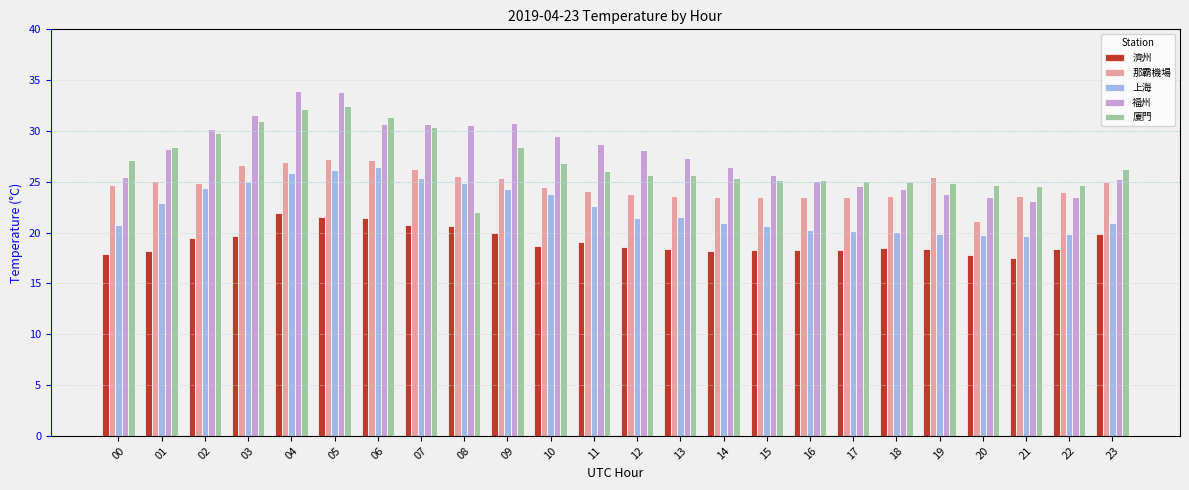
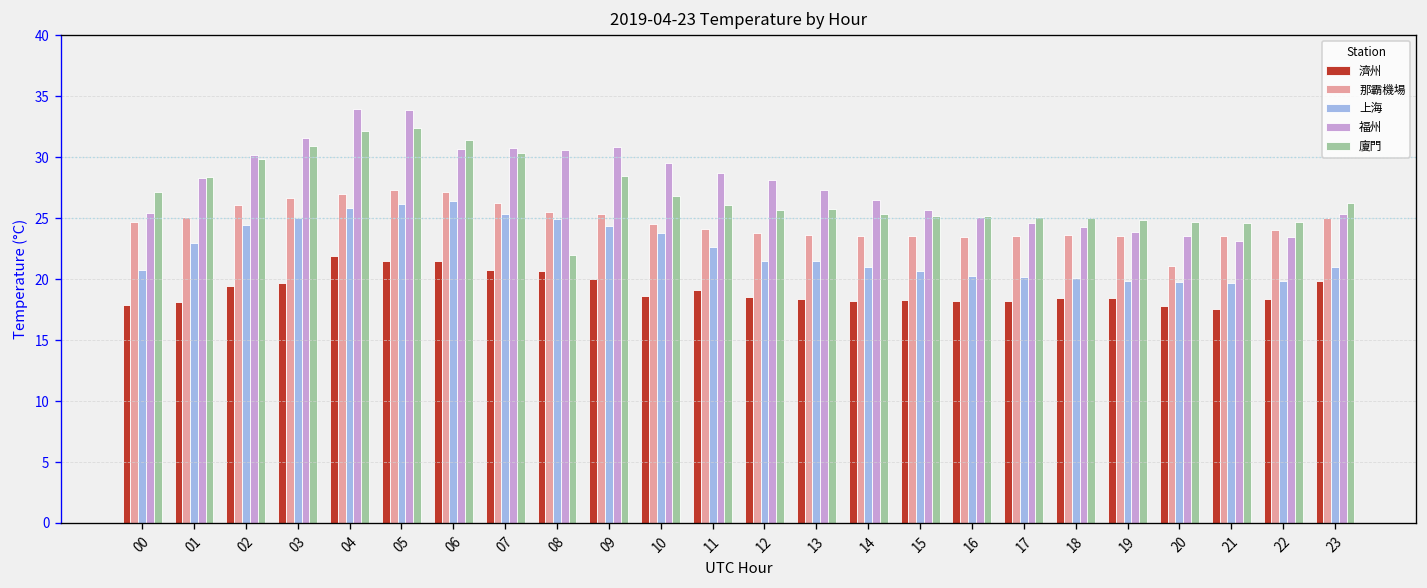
  {
    "濟州": {
      "00": 17.9,
      "01": 18.2,
      "02": 19.4,
      "03": 19.7,
      "04": 21.9,
      "05": 21.5,
      "06": 21.5,
      "07": 20.8,
      "08": 20.7,
      "09": 20.0,
      "10": 18.6,
      "11": 19.1,
      "12": 18.5,
      "13": 18.4,
      "14": 18.2,
      "15": 18.3,
      "16": 18.2,
      "17": 18.2,
      "18": 18.5,
      "19": 18.4,
      "20": 17.8,
      "21": 17.5,
      "22": 18.4,
      "23": 19.9
    },
    "那霸機場": {
      "00": 24.7,
      "01": 25.1,
-     "02": 24.9,
+     "02": 26.1,
      "03": 26.7,
      "04": 27.0,
      "05": 27.3,
      "06": 27.2,
      "07": 26.3,
      "08": 25.5,
      "09": 25.3,
      "10": 24.5,
      "11": 24.1,
      "12": 23.8,
      "13": 23.6,
      "14": 23.5,
      "15": 23.5,
      "16": 23.5,
      "17": 23.5,
      "18": 23.6,
-     "19": 25.5,
+     "19": 23.5,
      "20": 21.1,
      "21": 23.6,
      "22": 24.0,
      "23": 25.0
    },
    "廈門": {
      "00": 27.1,
      "01": 28.4,
      "02": 29.8,
      "03": 31.0,
      "04": 32.1,
      "05": 32.4,
      "06": 31.4,
      "07": 30.4,
      "08": 22.0,
      "09": 28.5,
      "10": 26.8,
      "11": 26.1,
      "12": 25.7,
      "13": 25.7,
      "14": 25.4,
      "15": 25.2,
      "16": 25.2,
      "17": 25.1,
      "18": 25.0,
      "19": 24.9,
      "20": 24.7,
      "21": 24.6,
      "22": 24.7,
      "23": 26.2
    }
  }
